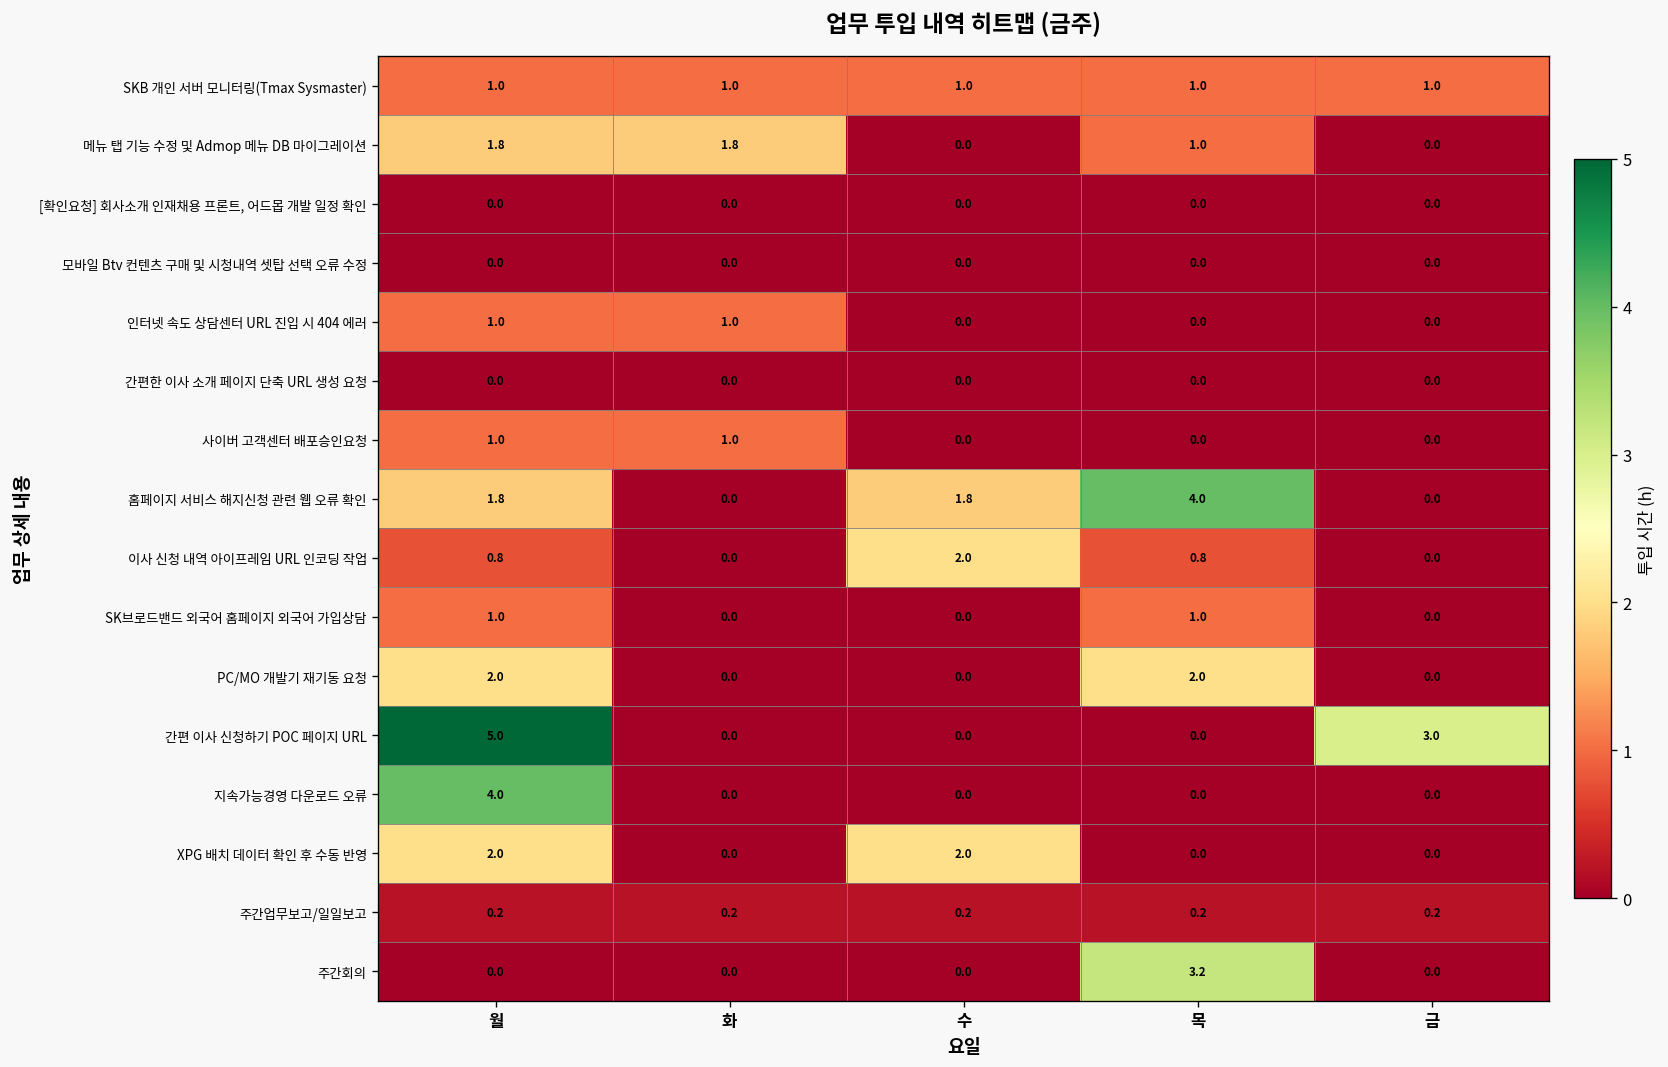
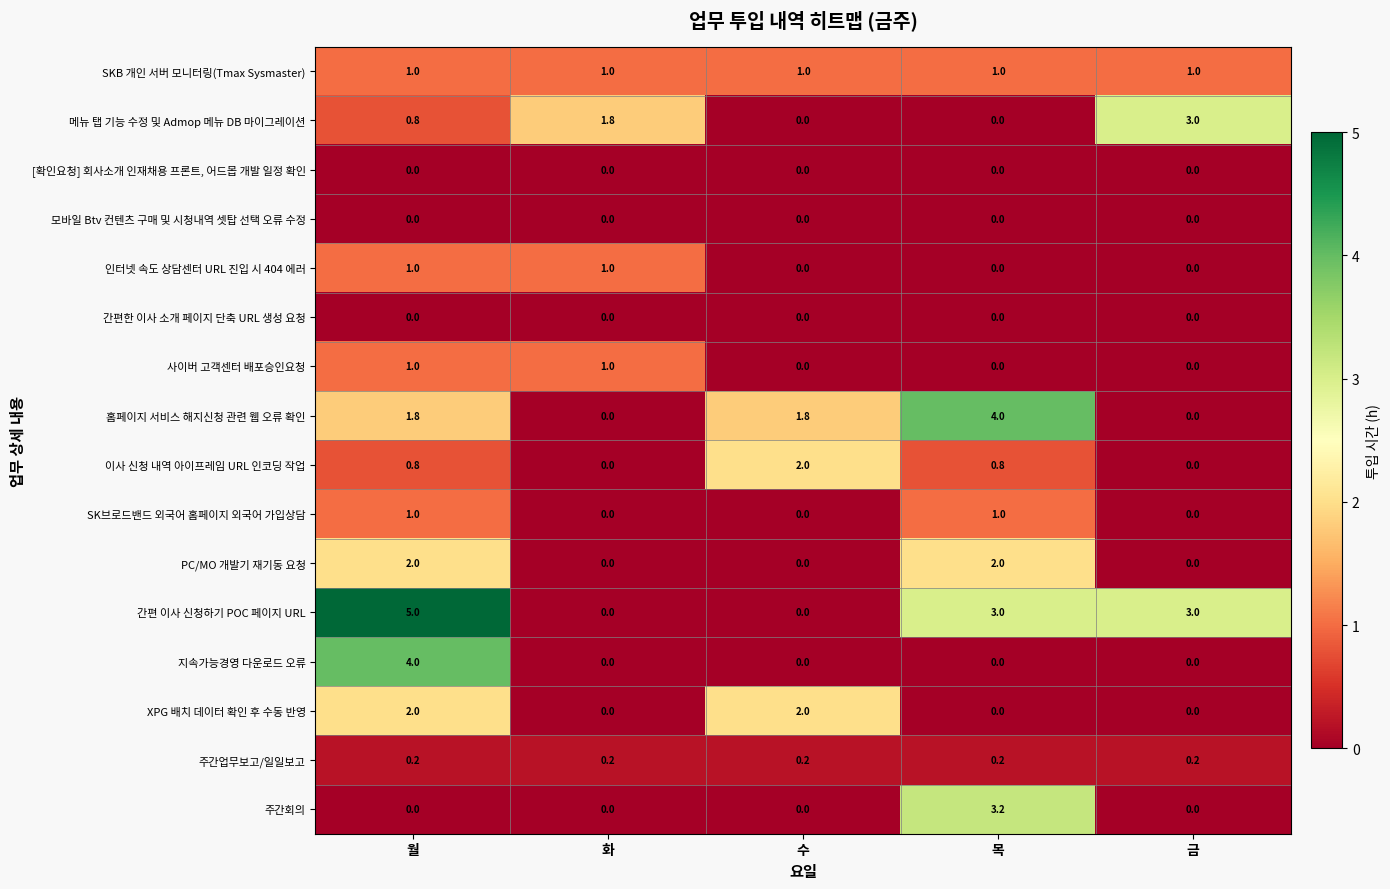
  {
    "SKB 개인 서버 모니터링(Tmax Sysmaster)": {
      "월": 1.0,
      "화": 1.0,
      "수": 1.0,
      "목": 1.0,
      "금": 1.0
    },
    "메뉴 탭 기능 수정 및 Admop 메뉴 DB 마이그레이션": {
-     "월": 1.8,
+     "월": 0.8,
      "화": 1.8,
      "수": 0.0,
-     "목": 1.0,
-     "금": 0.0
+     "목": 0.0,
+     "금": 3.0
    },
    "[확인요청] 회사소개 인재채용 프론트, 어드몹 개발 일정 확인": {
      "월": 0.0,
      "화": 0.0,
      "수": 0.0,
      "목": 0.0,
      "금": 0.0
    },
    "모바일 Btv 컨텐츠 구매 및 시청내역 셋탑 선택 오류 수정": {
      "월": 0.0,
      "화": 0.0,
      "수": 0.0,
      "목": 0.0,
      "금": 0.0
    },
    "인터넷 속도 상담센터 URL 진입 시 404 에러": {
      "월": 1.0,
      "화": 1.0,
      "수": 0.0,
      "목": 0.0,
      "금": 0.0
    },
    "간편한 이사 소개 페이지 단축 URL 생성 요청": {
      "월": 0.0,
      "화": 0.0,
      "수": 0.0,
      "목": 0.0,
      "금": 0.0
    },
    "사이버 고객센터 배포승인요청": {
      "월": 1.0,
      "화": 1.0,
      "수": 0.0,
      "목": 0.0,
      "금": 0.0
    },
    "홈페이지 서비스 해지신청 관련 웹 오류 확인": {
      "월": 1.8,
      "화": 0.0,
      "수": 1.8,
      "목": 4.0,
      "금": 0.0
    },
    "이사 신청 내역 아이프레임 URL 인코딩 작업": {
      "월": 0.8,
      "화": 0.0,
      "수": 2.0,
      "목": 0.8,
      "금": 0.0
    },
    "SK브로드밴드 외국어 홈페이지 외국어 가입상담": {
      "월": 1.0,
      "화": 0.0,
      "수": 0.0,
      "목": 1.0,
      "금": 0.0
    },
    "PC/MO 개발기 재기동 요청": {
      "월": 2.0,
      "화": 0.0,
      "수": 0.0,
      "목": 2.0,
      "금": 0.0
    },
    "간편 이사 신청하기 POC 페이지 URL": {
      "월": 5.0,
      "화": 0.0,
      "수": 0.0,
-     "목": 0.0,
+     "목": 3.0,
      "금": 3.0
    },
    "지속가능경영 다운로드 오류": {
      "월": 4.0,
      "화": 0.0,
      "수": 0.0,
      "목": 0.0,
      "금": 0.0
    },
    "XPG 배치 데이터 확인 후 수동 반영": {
      "월": 2.0,
      "화": 0.0,
      "수": 2.0,
      "목": 0.0,
      "금": 0.0
    },
    "주간업무보고/일일보고": {
      "월": 0.2,
      "화": 0.2,
      "수": 0.2,
      "목": 0.2,
      "금": 0.2
    },
    "주간회의": {
      "월": 0.0,
      "화": 0.0,
      "수": 0.0,
      "목": 3.2,
      "금": 0.0
    }
  }
